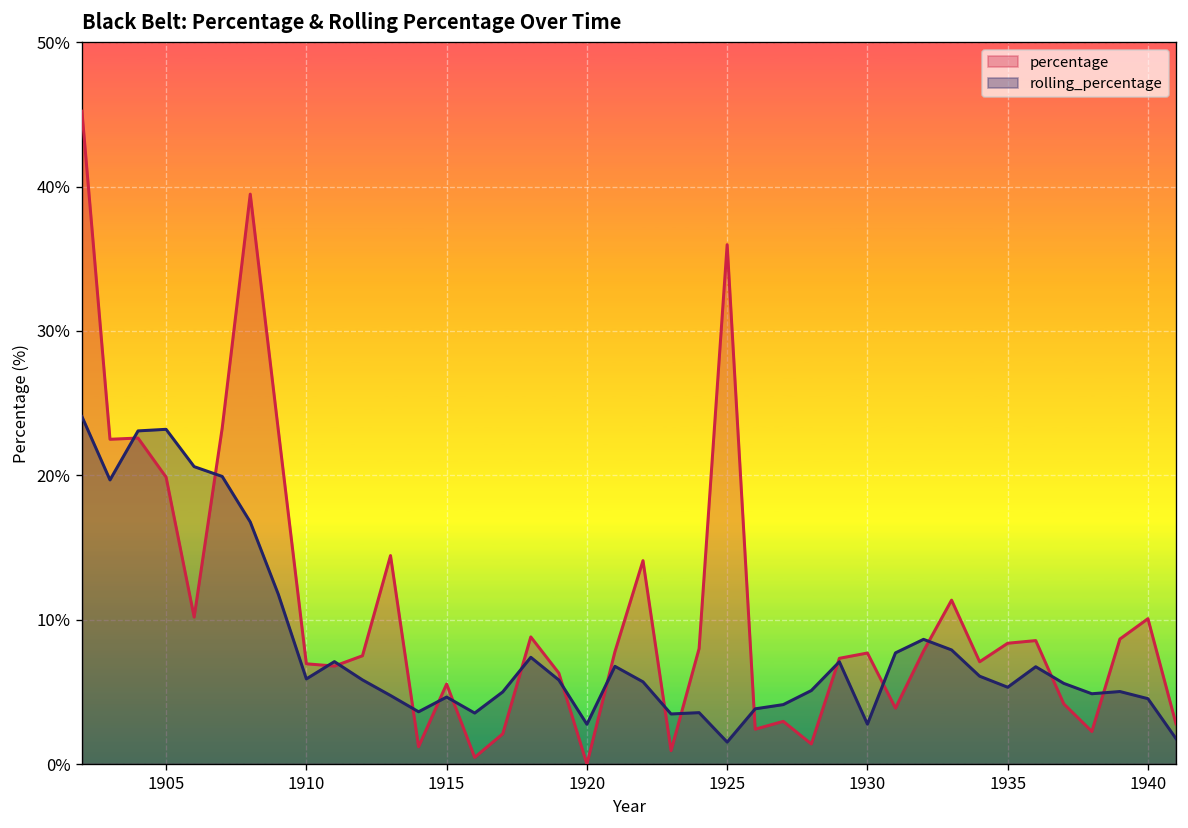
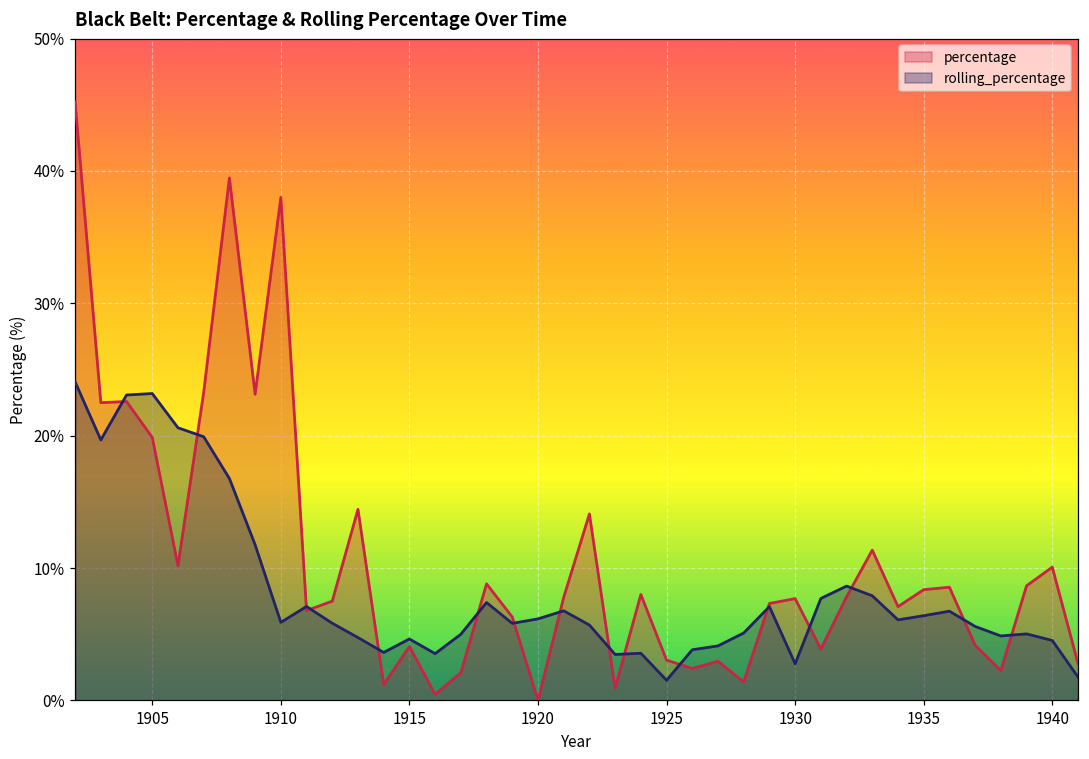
  {
    "percentage": {
      "1905": "19.9%",
-     "1910": "6.9%",
-     "1915": "5.5%",
+     "1910": "38.0%",
+     "1915": "4.1%",
      "1920": "0.0%",
-     "1925": "36.0%",
+     "1925": "3.0%",
      "1930": "7.7%",
      "1935": "8.4%",
      "1940": "10.1%"
    },
    "rolling_percentage": {
      "1905": "23.2%",
      "1910": "5.9%",
      "1915": "4.6%",
-     "1920": "2.8%",
+     "1920": "6.2%",
      "1925": "1.5%",
      "1930": "2.8%",
-     "1935": "5.3%",
+     "1935": "6.4%",
      "1940": "4.5%"
    }
  }
